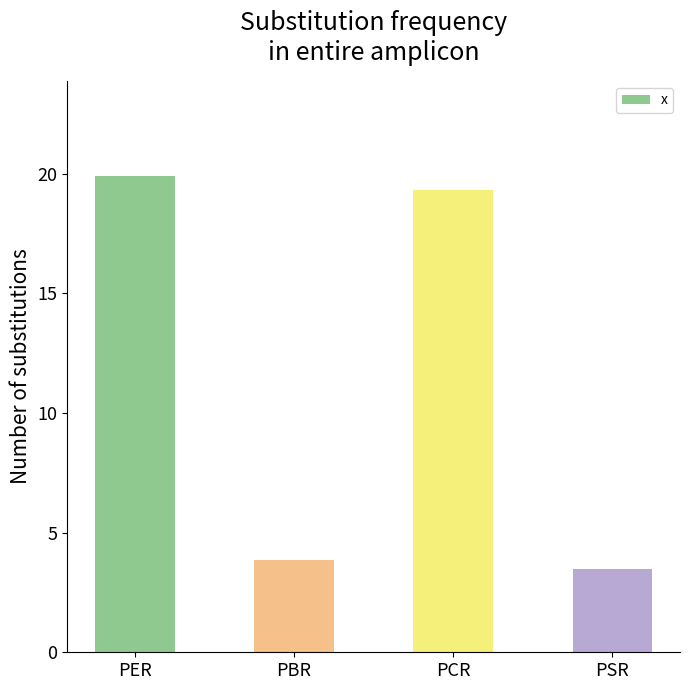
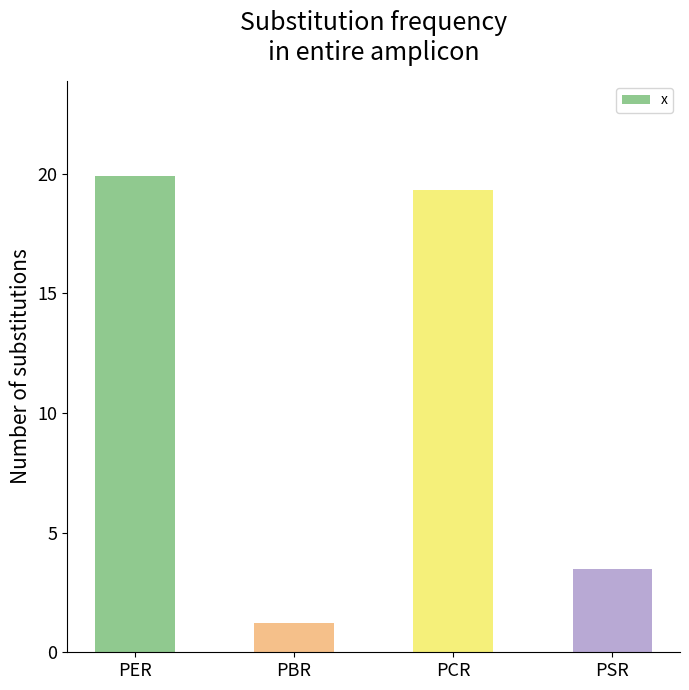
  {
    "PER": 19.9,
-   "PBR": 3.9,
+   "PBR": 1.2,
    "PCR": 19.3,
    "PSR": 3.5
  }
